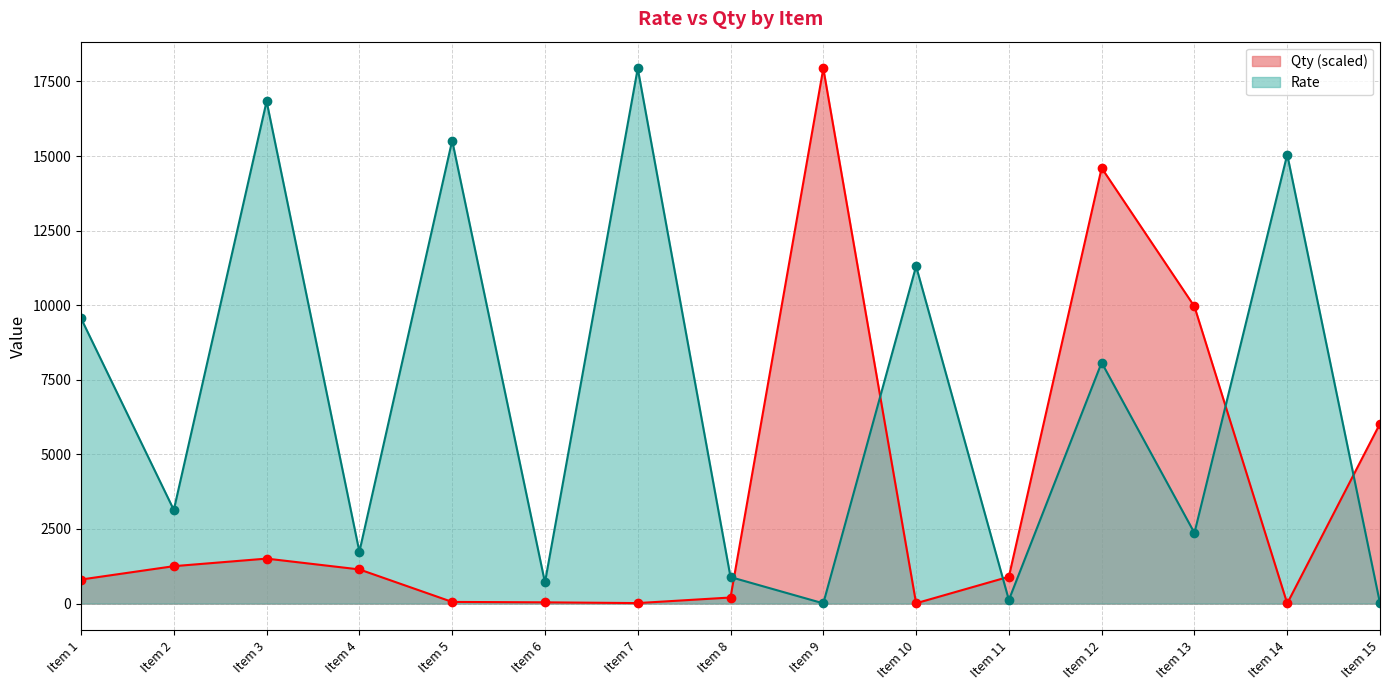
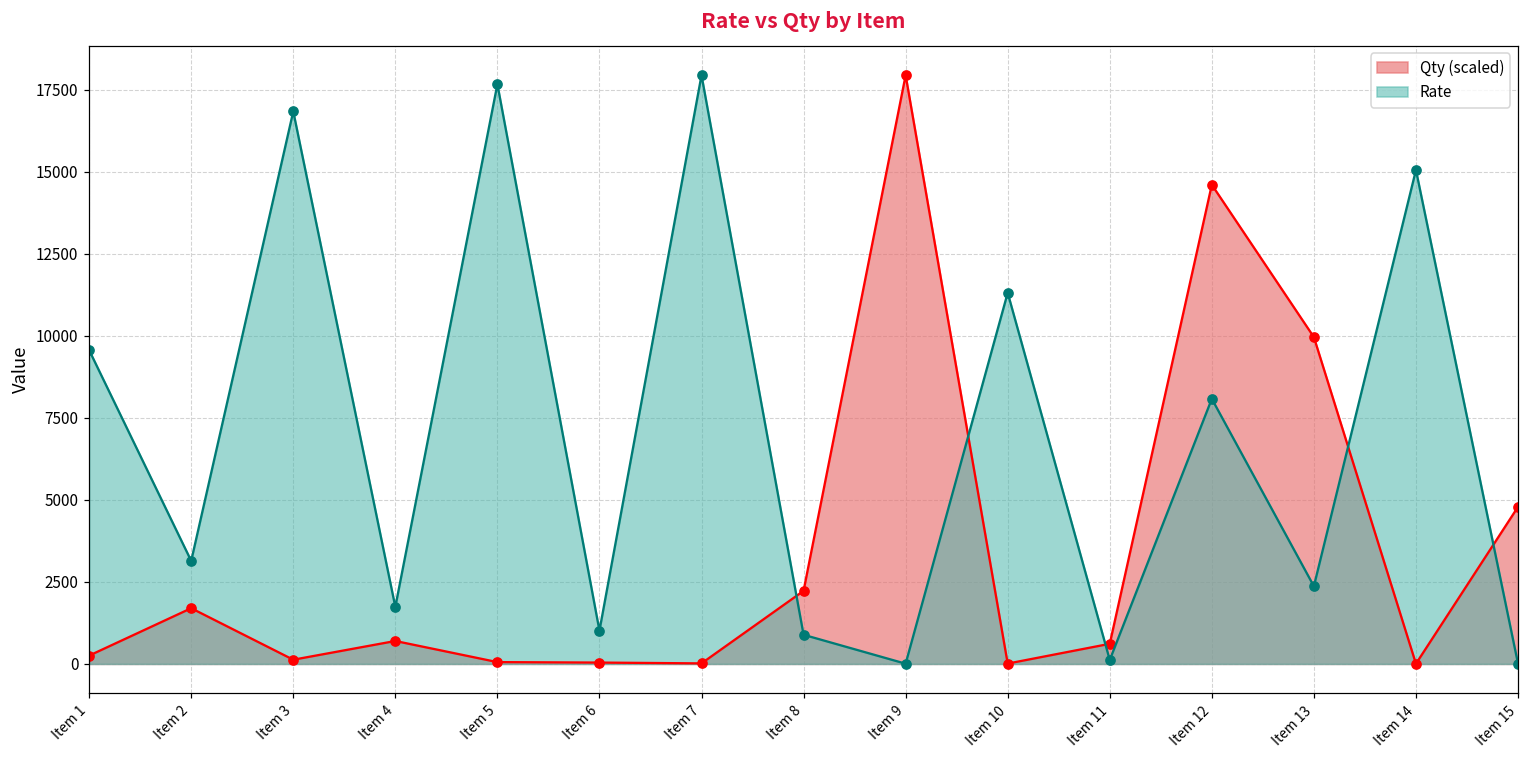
  {
    "Qty (scaled)": {
-     "Item 1": 800,
-     "Item 2": 1300,
-     "Item 3": 1500,
-     "Item 4": 1100,
+     "Item 1": 300,
+     "Item 2": 1700,
+     "Item 3": 100,
+     "Item 4": 700,
      "Item 5": 100,
      "Item 6": 0,
      "Item 7": 0,
-     "Item 8": 200,
+     "Item 8": 2200,
      "Item 9": 17900,
      "Item 10": 0,
-     "Item 11": 900,
+     "Item 11": 600,
      "Item 12": 14600,
      "Item 13": 10000,
      "Item 14": 0,
-     "Item 15": 6000
+     "Item 15": 4800
    },
    "Rate": {
      "Item 1": 9600,
      "Item 2": 3100,
      "Item 3": 16800,
      "Item 4": 1700,
-     "Item 5": 15500,
-     "Item 6": 700,
+     "Item 5": 17700,
+     "Item 6": 1000,
      "Item 7": 17900,
      "Item 8": 900,
      "Item 9": 0,
      "Item 10": 11300,
      "Item 11": 100,
      "Item 12": 8100,
      "Item 13": 2400,
      "Item 14": 15100,
      "Item 15": 0
    }
  }
